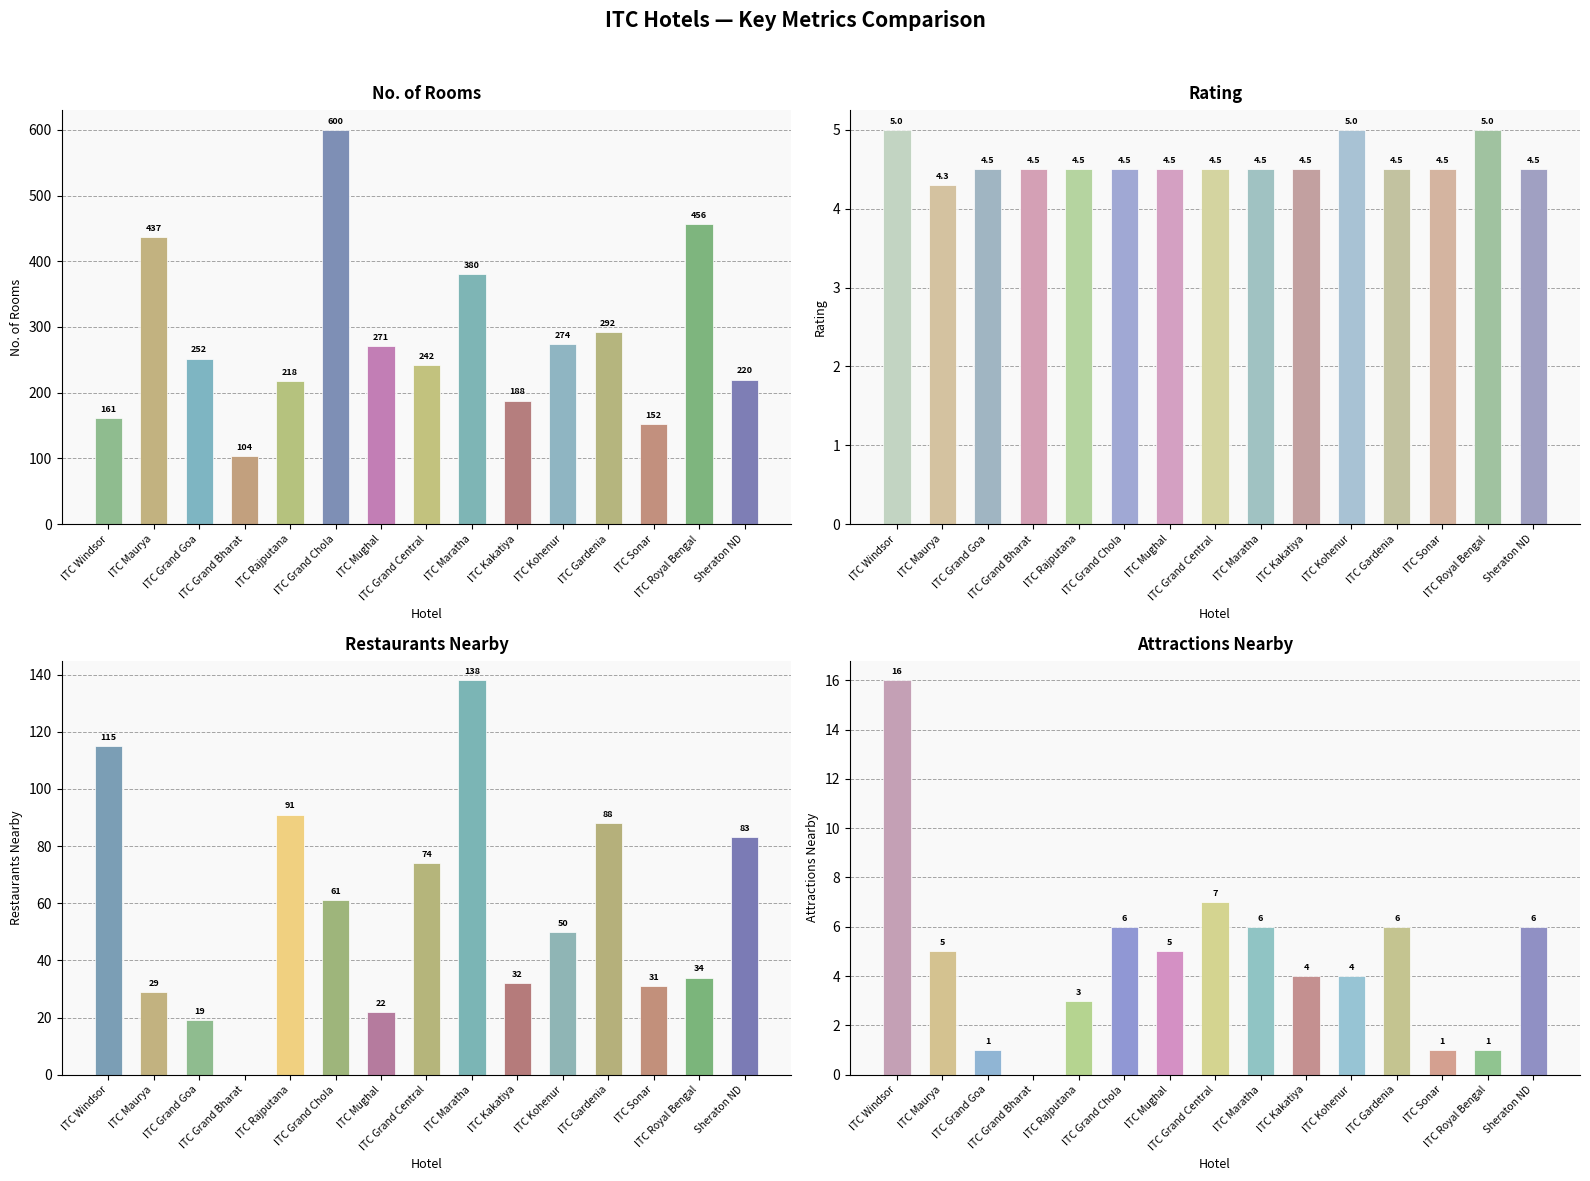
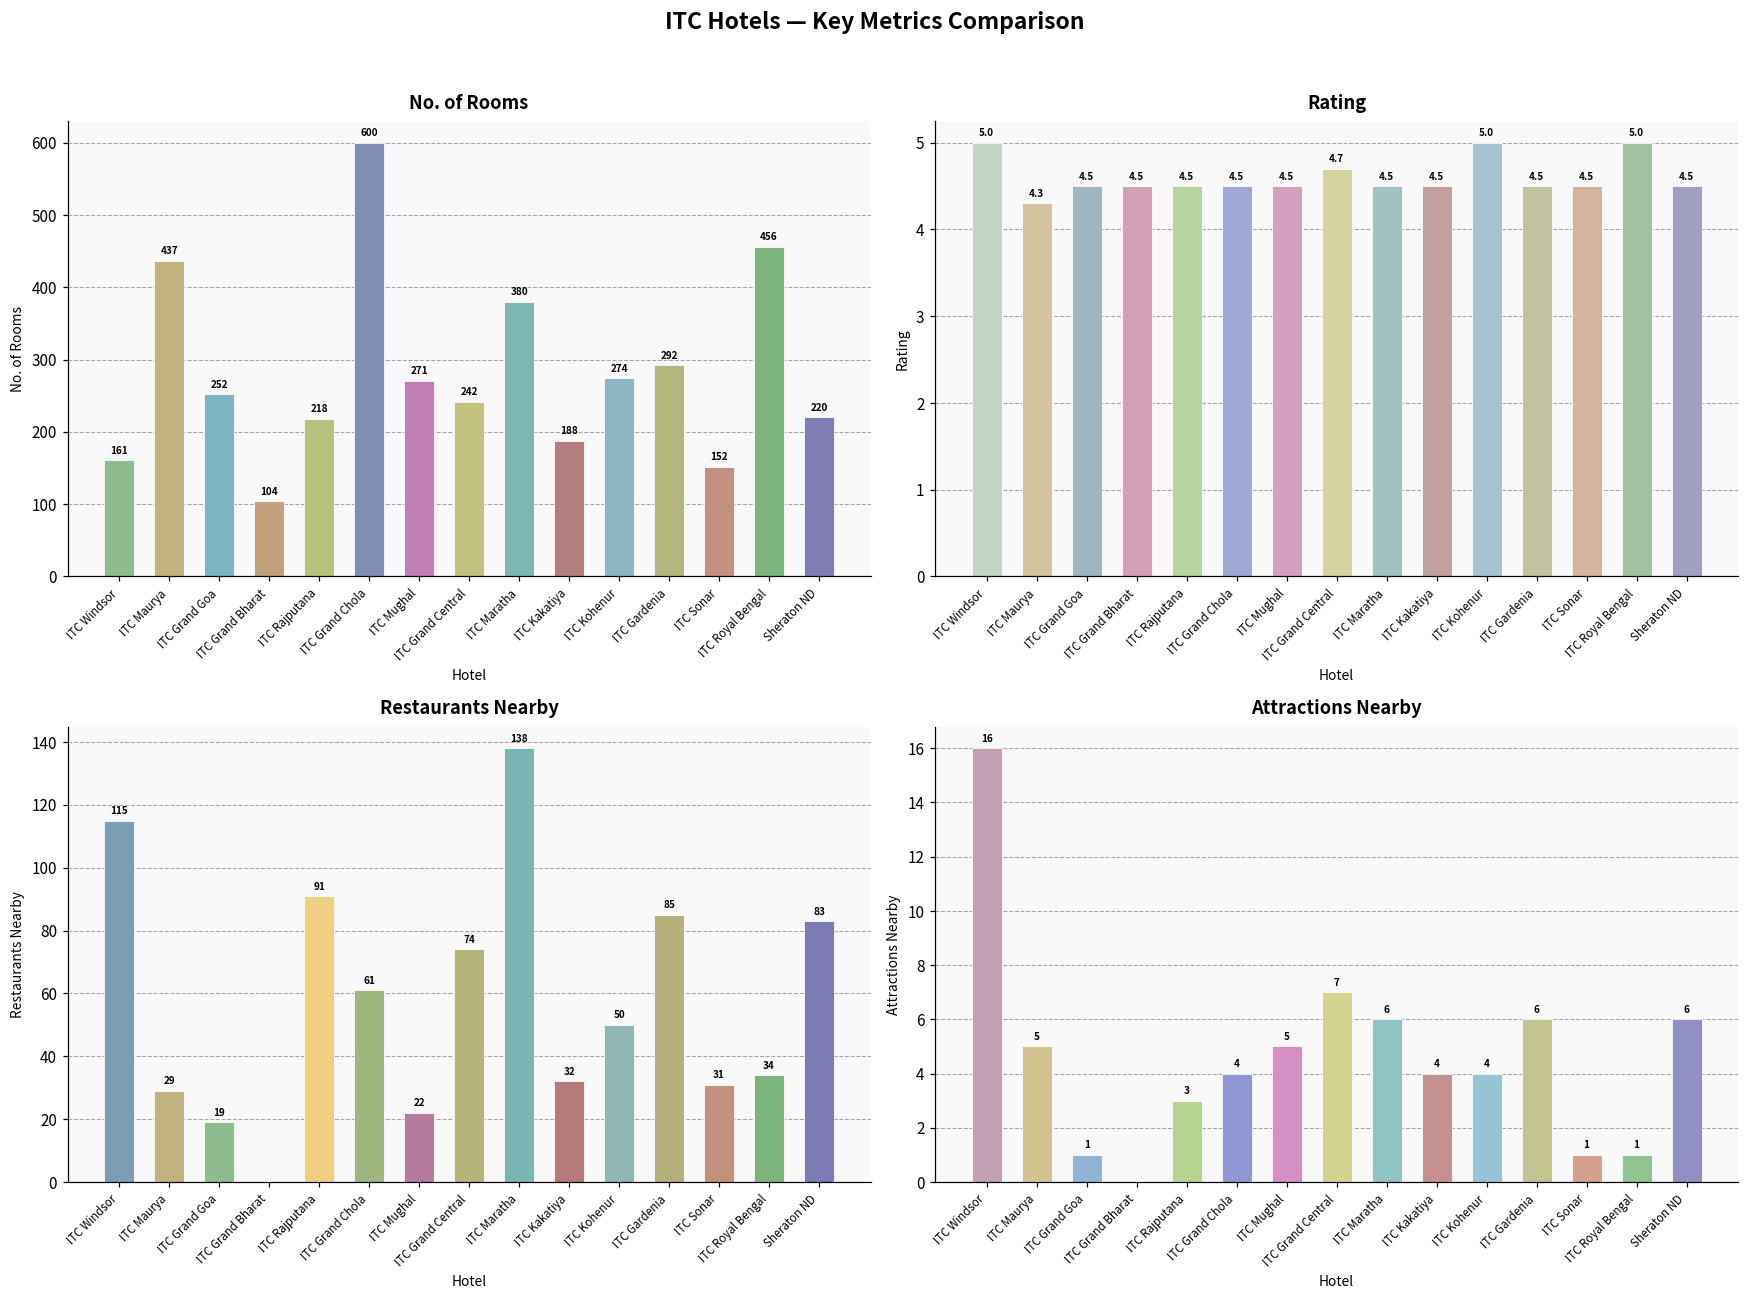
  {
    "No. of Rooms": {
      "ITC Windsor": 161,
      "ITC Maurya": 437,
      "ITC Grand Goa": 252,
      "ITC Grand Bharat": 104,
      "ITC Rajputana": 218,
      "ITC Grand Chola": 600,
      "ITC Mughal": 271,
      "ITC Grand Central": 242,
      "ITC Maratha": 380,
      "ITC Kakatiya": 188,
      "ITC Kohenur": 274,
      "ITC Gardenia": 292,
      "ITC Sonar": 152,
      "ITC Royal Bengal": 456,
      "Sheraton ND": 220
    },
    "Rating": {
      "ITC Windsor": 5.0,
      "ITC Maurya": 4.3,
      "ITC Grand Goa": 4.5,
      "ITC Grand Bharat": 4.5,
      "ITC Rajputana": 4.5,
      "ITC Grand Chola": 4.5,
      "ITC Mughal": 4.5,
-     "ITC Grand Central": 4.5,
+     "ITC Grand Central": 4.7,
      "ITC Maratha": 4.5,
      "ITC Kakatiya": 4.5,
      "ITC Kohenur": 5.0,
      "ITC Gardenia": 4.5,
      "ITC Sonar": 4.5,
      "ITC Royal Bengal": 5.0,
      "Sheraton ND": 4.5
    },
    "Restaurants Nearby": {
      "ITC Windsor": 115,
      "ITC Maurya": 29,
      "ITC Grand Goa": 19,
      "ITC Rajputana": 91,
      "ITC Grand Chola": 61,
      "ITC Mughal": 22,
      "ITC Grand Central": 74,
      "ITC Maratha": 138,
      "ITC Kakatiya": 32,
      "ITC Kohenur": 50,
-     "ITC Gardenia": 88,
+     "ITC Gardenia": 85,
      "ITC Sonar": 31,
      "ITC Royal Bengal": 34,
      "Sheraton ND": 83
    },
    "Attractions Nearby": {
      "ITC Windsor": 16,
      "ITC Maurya": 5,
      "ITC Grand Goa": 1,
      "ITC Rajputana": 3,
-     "ITC Grand Chola": 6,
+     "ITC Grand Chola": 4,
      "ITC Mughal": 5,
      "ITC Grand Central": 7,
      "ITC Maratha": 6,
      "ITC Kakatiya": 4,
      "ITC Kohenur": 4,
      "ITC Gardenia": 6,
      "ITC Sonar": 1,
      "ITC Royal Bengal": 1,
      "Sheraton ND": 6
    }
  }
